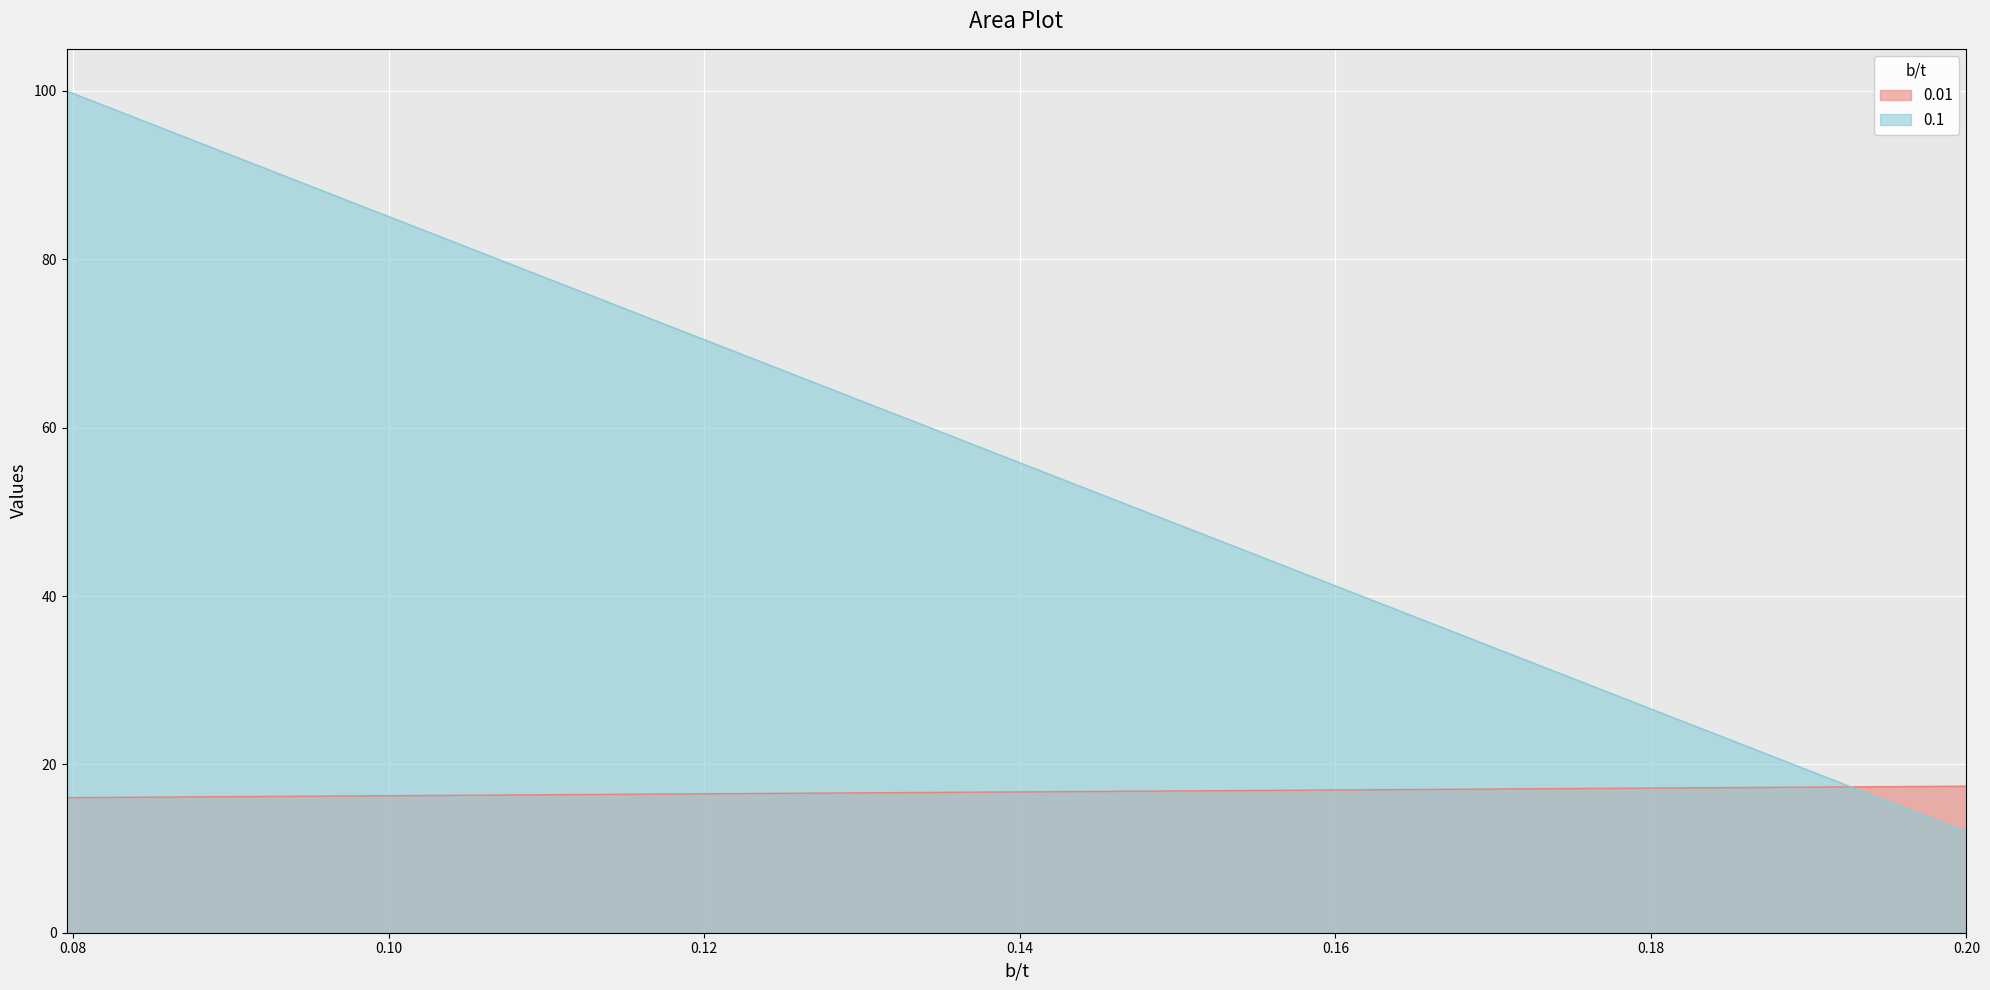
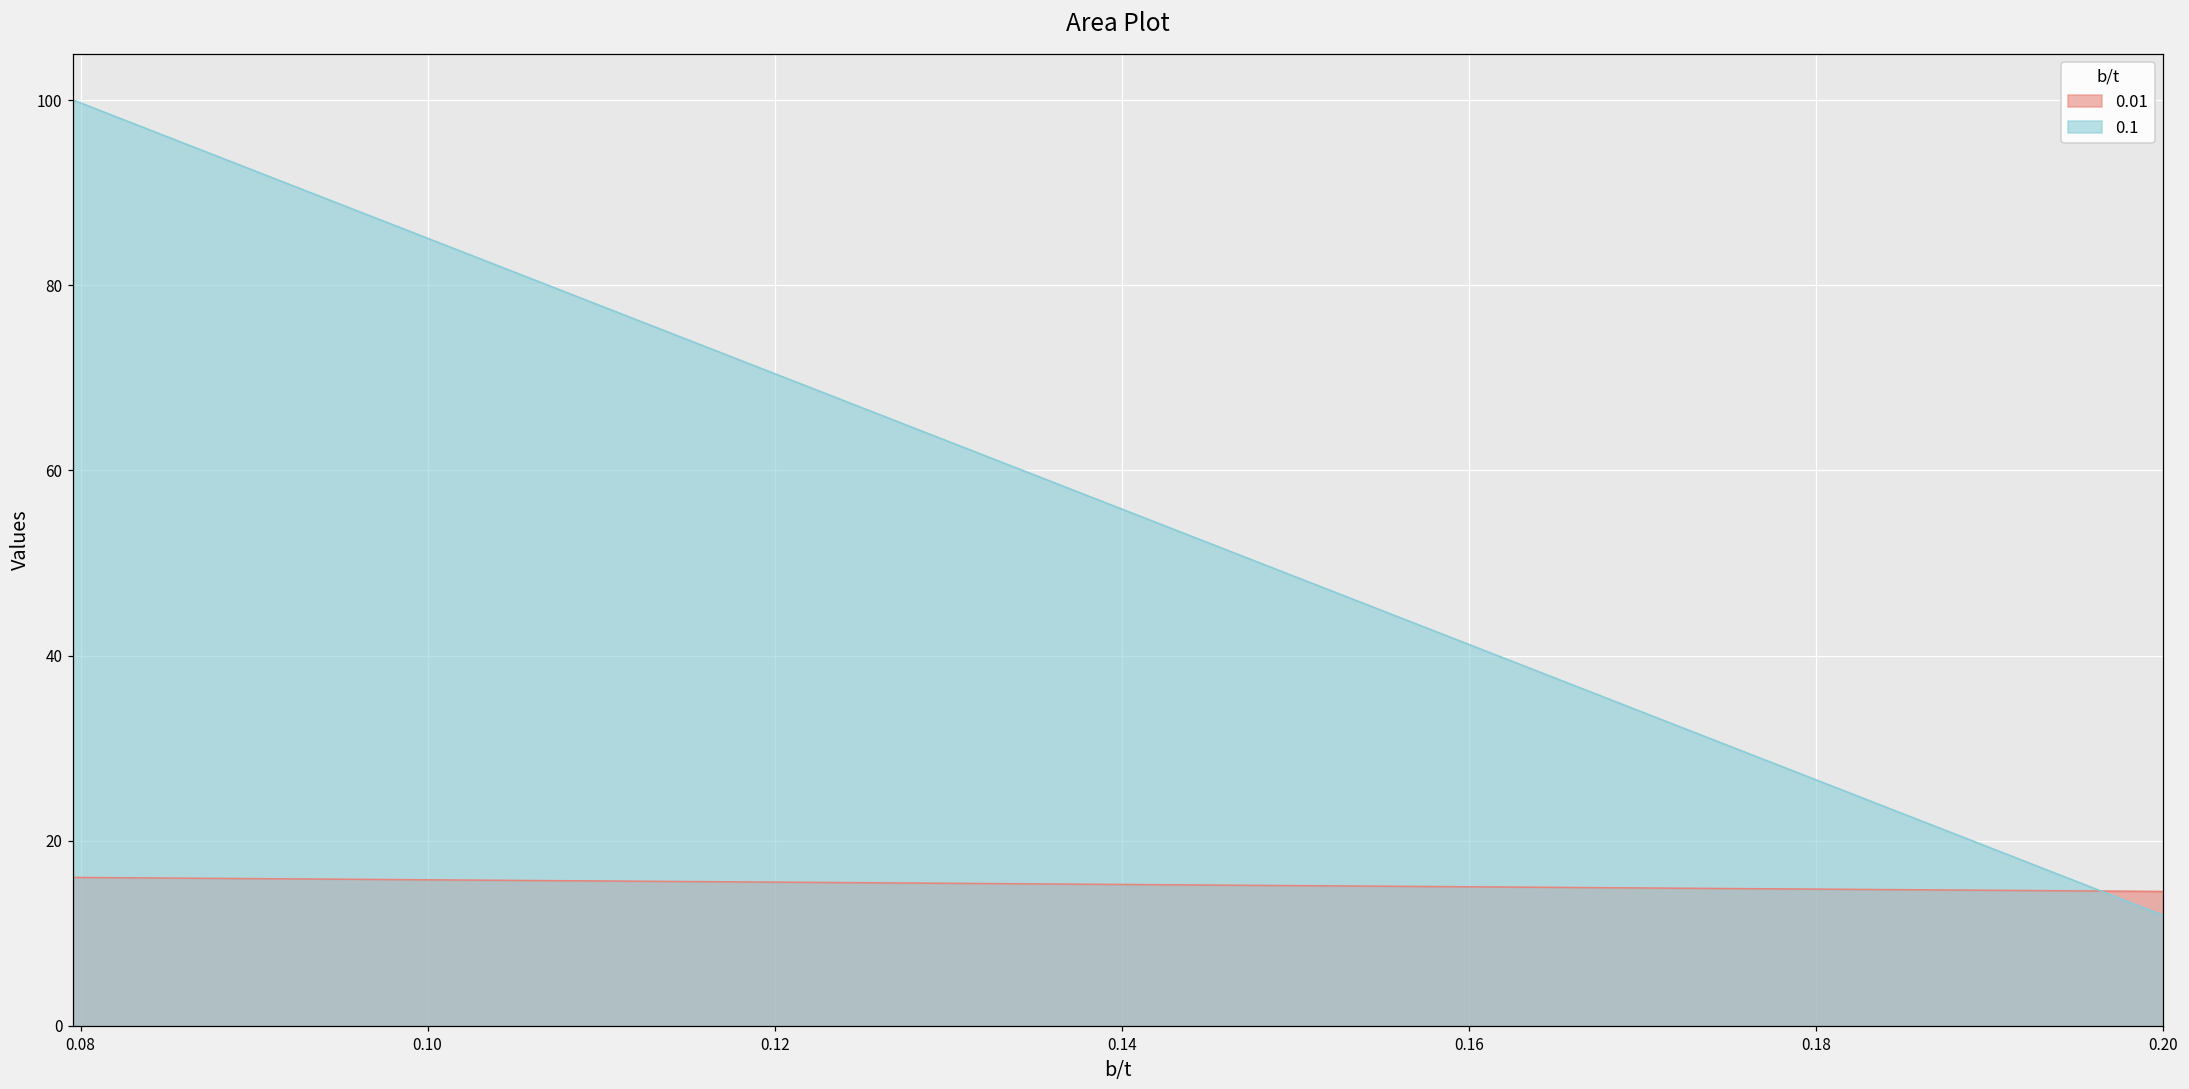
  {
    "0.01": {
      "0.08": 16,
-     "0.20": 17
+     "0.20": 15
    },
    "0.1": {
      "0.08": 100,
      "0.20": 12
    }
  }
